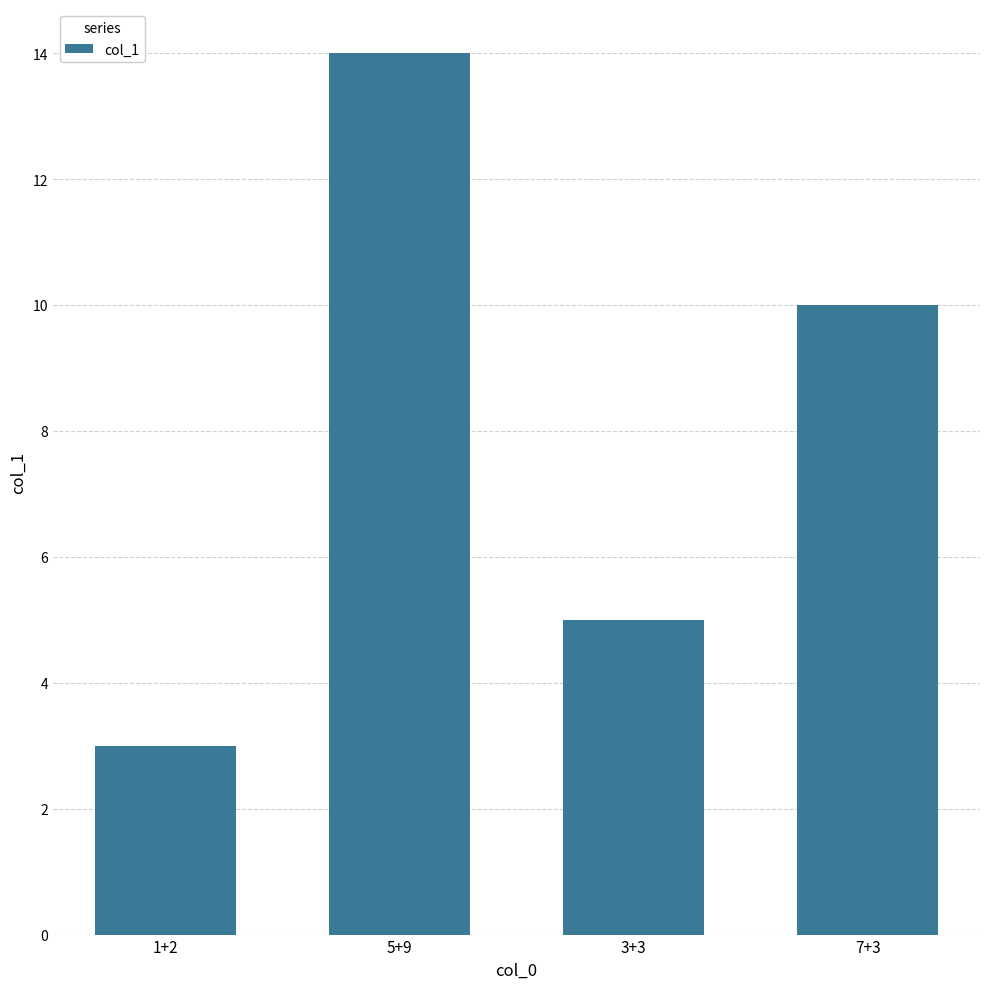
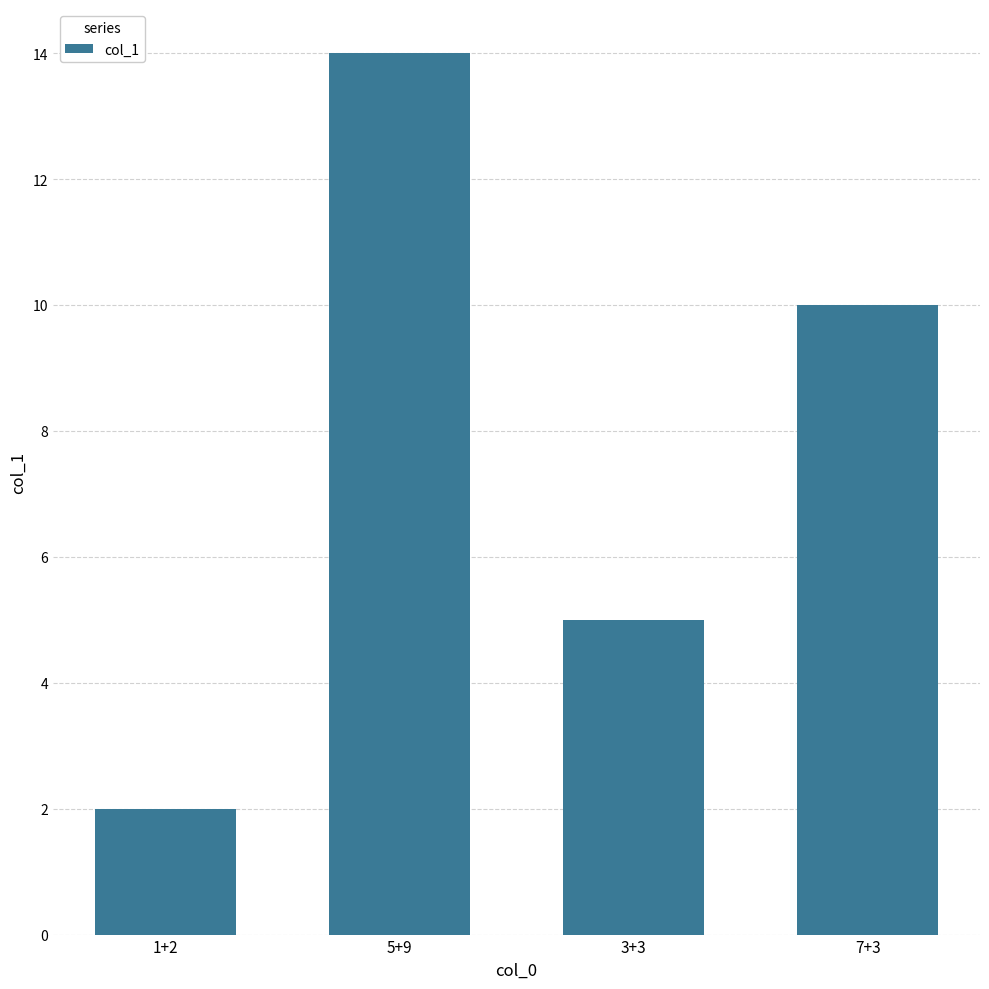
  {
-   "1+2": 3,
+   "1+2": 2,
    "5+9": 14,
    "3+3": 5,
    "7+3": 10
  }
